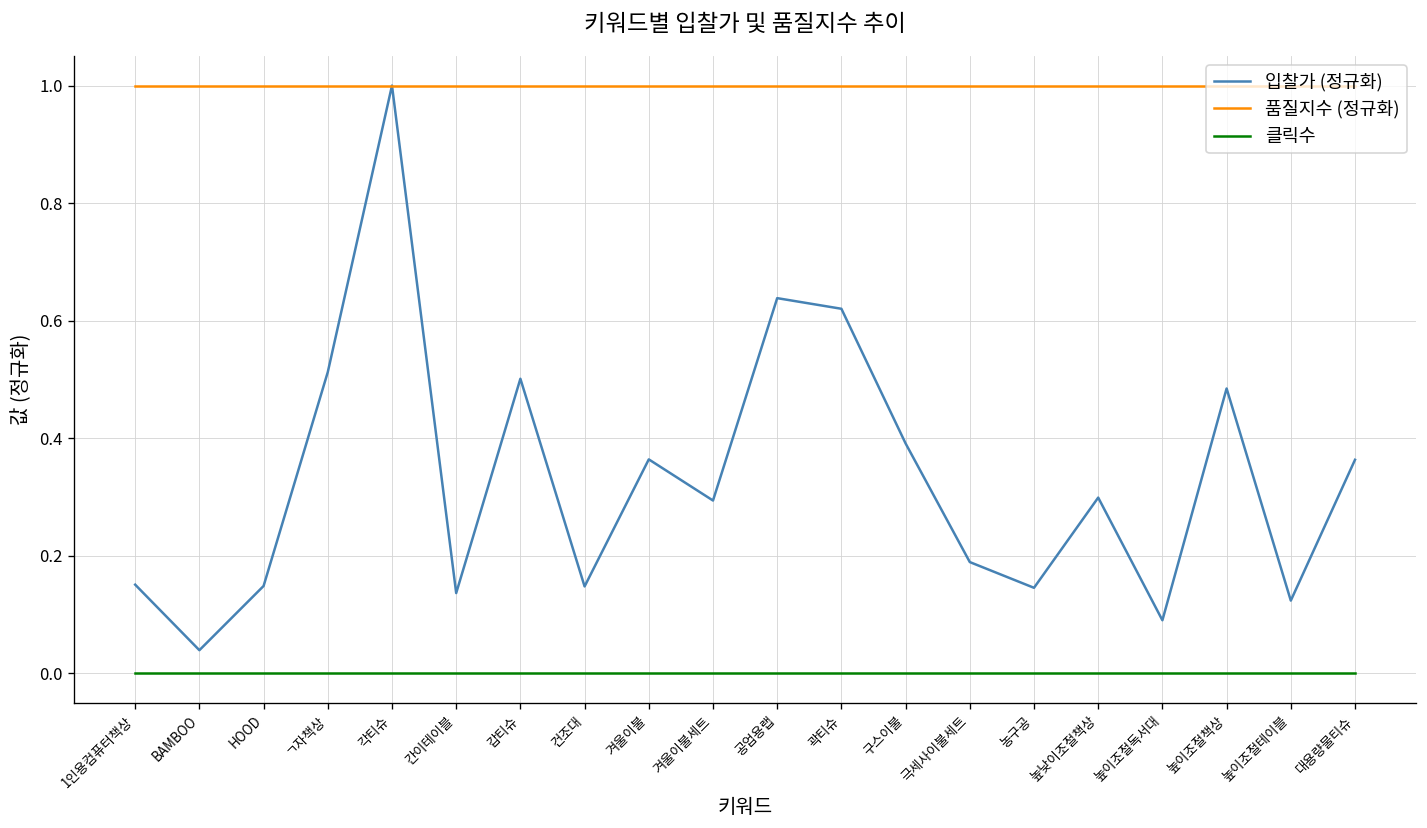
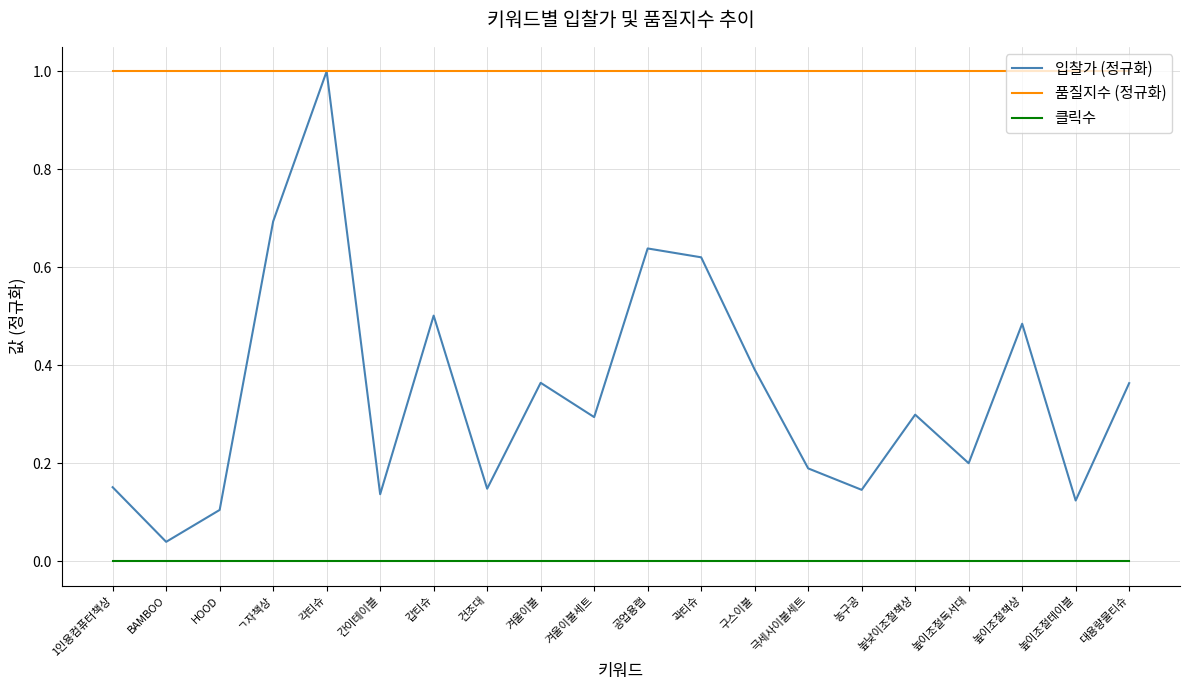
  {
    "입찰가 (정규화)": {
      "1인용컴퓨터책상": 0.15,
      "BAMBOO": 0.04,
-     "HOOD": 0.15,
-     "ㄱ자책상": 0.51,
+     "HOOD": 0.10,
+     "ㄱ자책상": 0.69,
      "간이테이블": 0.14,
      "갑티슈": 0.50,
      "건조대": 0.15,
      "겨울이불": 0.36,
      "겨울이불세트": 0.29,
      "공업용랩": 0.64,
      "곽티슈": 0.62,
      "구스이불": 0.39,
      "극세사이불세트": 0.19,
      "농구공": 0.15,
      "높낮이조절책상": 0.30,
-     "높이조절독서대": 0.09,
+     "높이조절독서대": 0.20,
      "높이조절책상": 0.48,
      "높이조절테이블": 0.12,
      "대용량물티슈": 0.36
    },
    "품질지수 (정규화)": {
      "1인용컴퓨터책상": 1.00,
      "BAMBOO": 1.00,
      "HOOD": 1.00,
      "ㄱ자책상": 1.00,
      "간이테이블": 1.00,
      "갑티슈": 1.00,
      "건조대": 1.00,
      "겨울이불": 1.00,
      "겨울이불세트": 1.00,
      "공업용랩": 1.00,
      "곽티슈": 1.00,
      "구스이불": 1.00,
      "극세사이불세트": 1.00,
      "농구공": 1.00,
      "높낮이조절책상": 1.00,
      "높이조절독서대": 1.00
    },
    "클릭수": {
      "1인용컴퓨터책상": 0.00,
      "BAMBOO": 0.00,
      "HOOD": 0.00,
      "ㄱ자책상": 0.00,
      "각티슈": 0.00,
      "간이테이블": 0.00,
      "갑티슈": 0.00,
      "건조대": 0.00,
      "겨울이불": 0.00,
      "겨울이불세트": 0.00,
      "공업용랩": 0.00,
      "곽티슈": 0.00,
      "구스이불": 0.00,
      "극세사이불세트": 0.00,
      "농구공": 0.00,
      "높낮이조절책상": 0.00,
      "높이조절독서대": 0.00,
      "높이조절책상": 0.00,
      "높이조절테이블": 0.00,
      "대용량물티슈": 0.00
    }
  }
